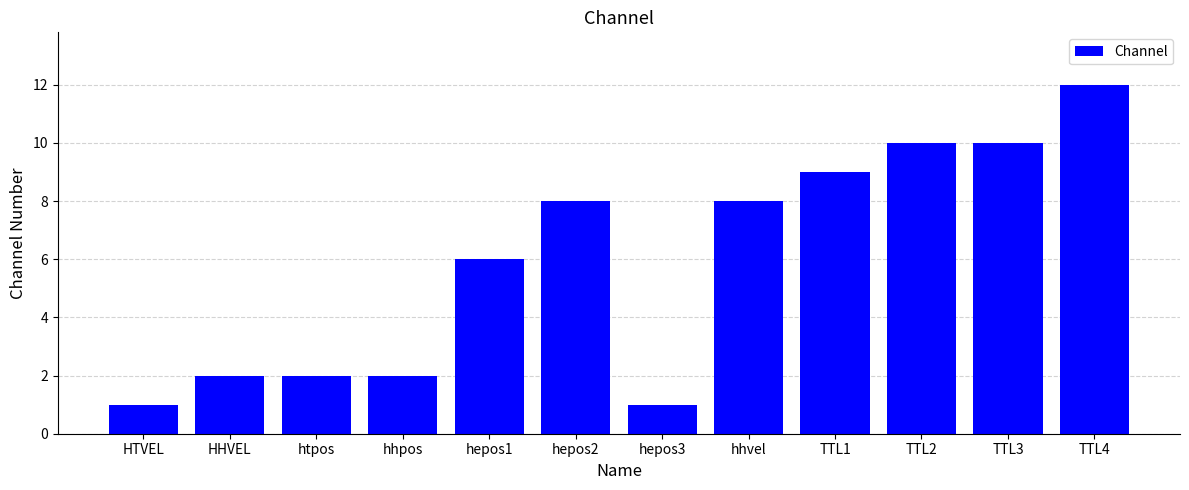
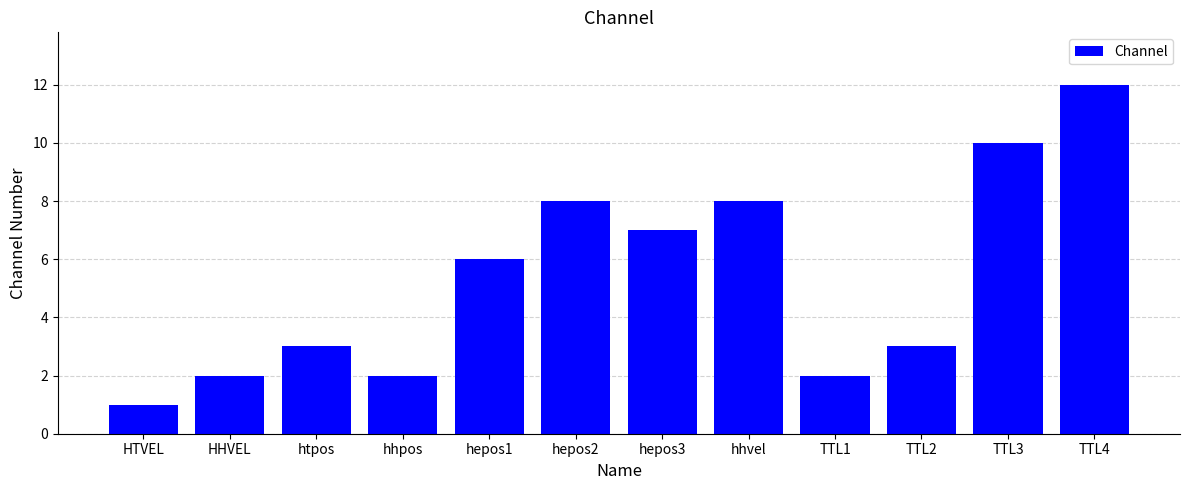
  {
    "HTVEL": 1,
    "HHVEL": 2,
-   "htpos": 2,
+   "htpos": 3,
    "hhpos": 2,
    "hepos1": 6,
    "hepos2": 8,
-   "hepos3": 1,
+   "hepos3": 7,
    "hhvel": 8,
-   "TTL1": 9,
-   "TTL2": 10,
+   "TTL1": 2,
+   "TTL2": 3,
    "TTL3": 10,
    "TTL4": 12
  }
